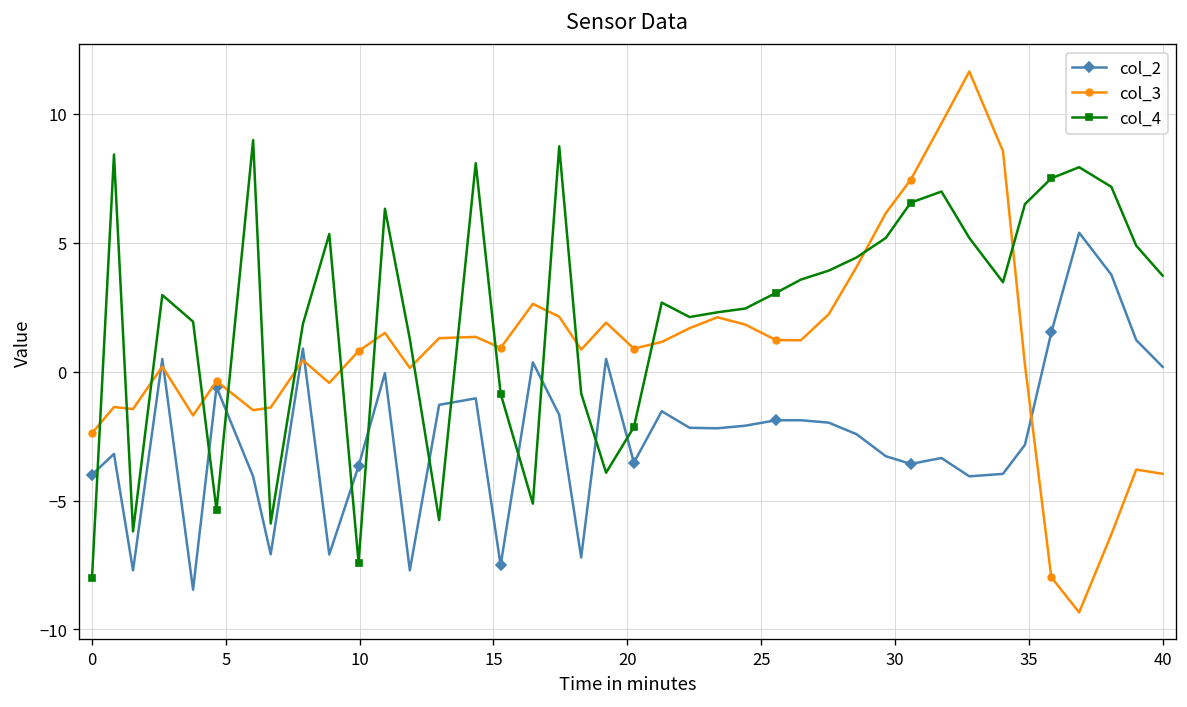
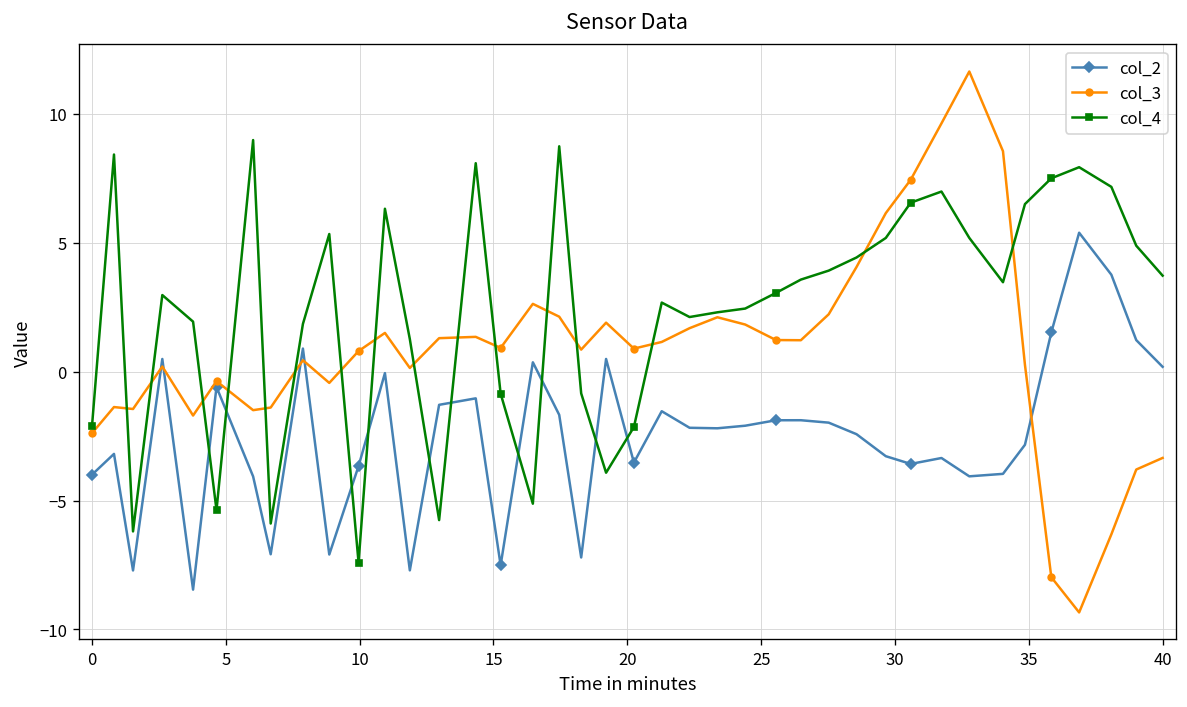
  {
    "col_2": {
      "0": -4.0,
      "40": 0.2
    },
    "col_3": {
      "0": -2.4,
-     "40": -4.0
+     "40": -3.3
    },
    "col_4": {
-     "0": -8.0,
+     "0": -2.1,
      "40": 3.7
    }
  }
